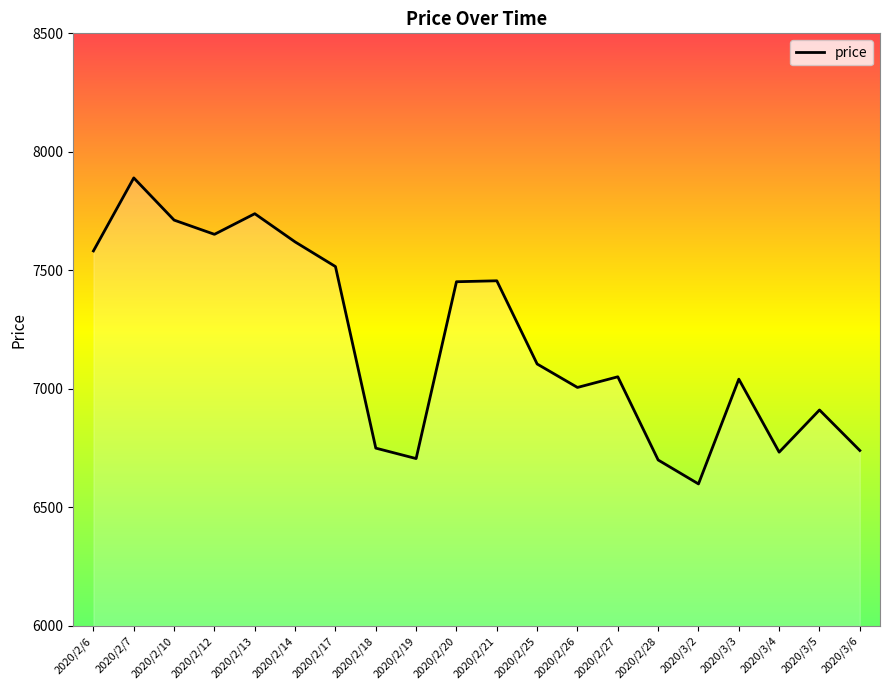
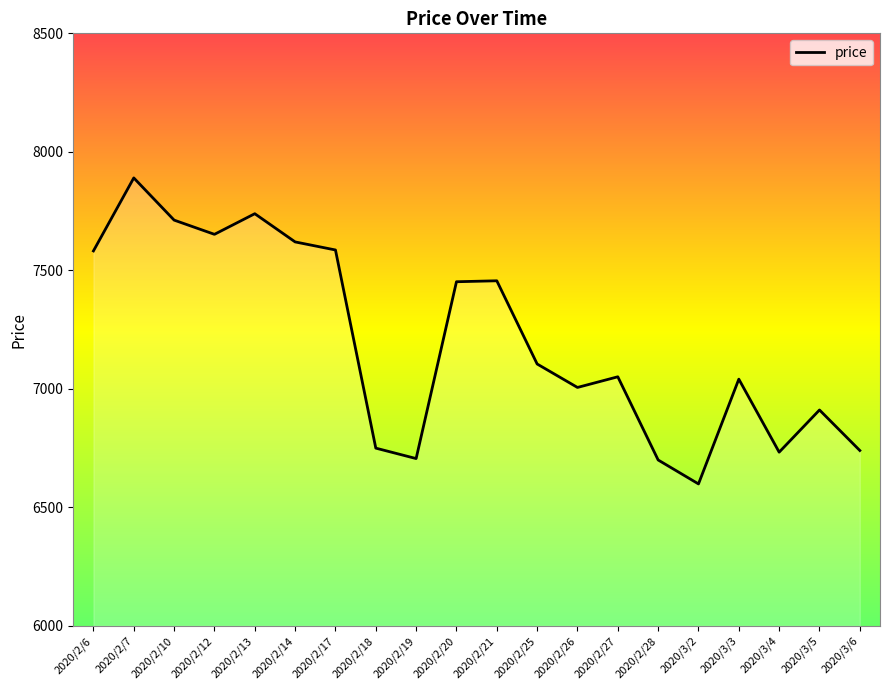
  {
    "2020/2/6": 7580,
    "2020/2/7": 7890,
    "2020/2/10": 7710,
    "2020/2/12": 7650,
    "2020/2/13": 7740,
    "2020/2/14": 7620,
-   "2020/2/17": 7520,
+   "2020/2/17": 7590,
    "2020/2/18": 6750,
    "2020/2/19": 6710,
    "2020/2/20": 7450,
    "2020/2/21": 7460,
    "2020/2/25": 7110,
    "2020/2/26": 7010,
    "2020/2/27": 7050,
    "2020/2/28": 6700,
    "2020/3/2": 6600,
    "2020/3/3": 7040,
    "2020/3/4": 6730,
    "2020/3/5": 6910,
    "2020/3/6": 6740
  }
